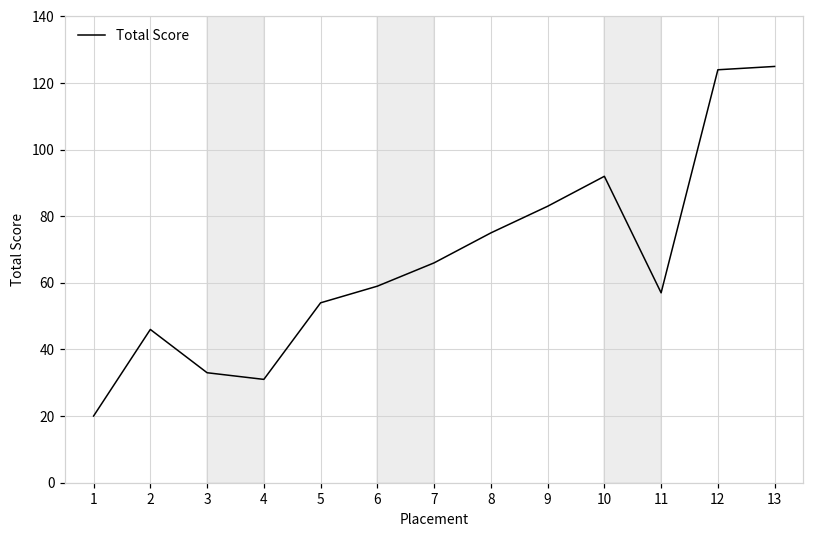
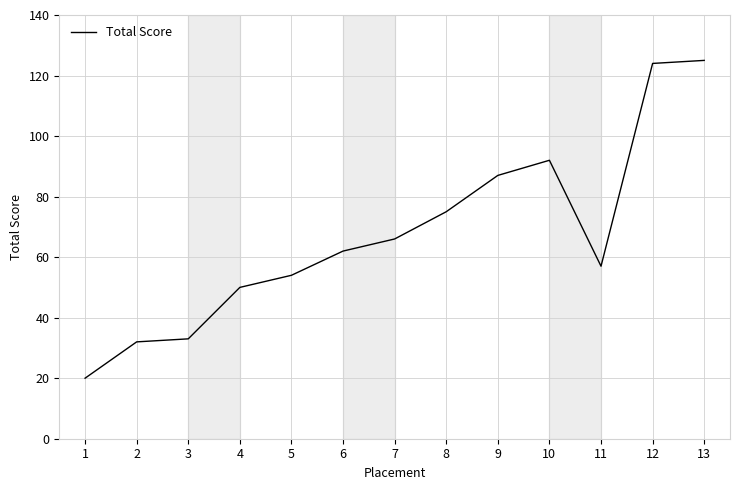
  {
    "1": 20,
-   "2": 46,
+   "2": 32,
    "3": 33,
-   "4": 31,
+   "4": 50,
    "5": 54,
-   "6": 59,
+   "6": 62,
    "7": 66,
    "8": 75,
-   "9": 83,
+   "9": 87,
    "10": 92,
    "11": 57,
    "12": 124,
    "13": 125
  }
